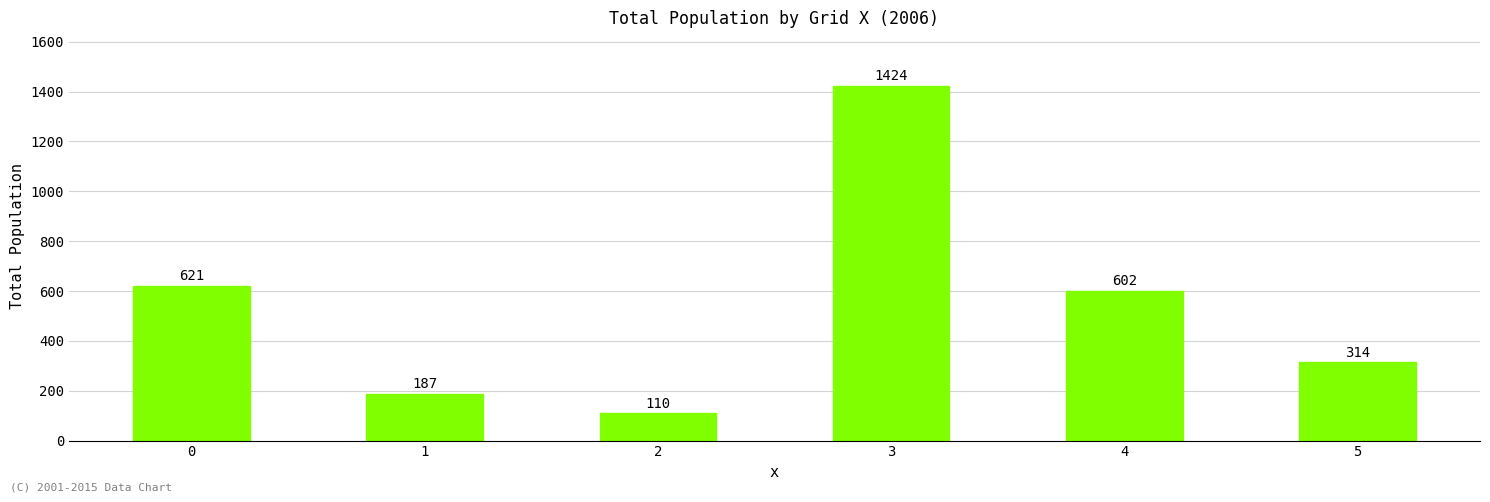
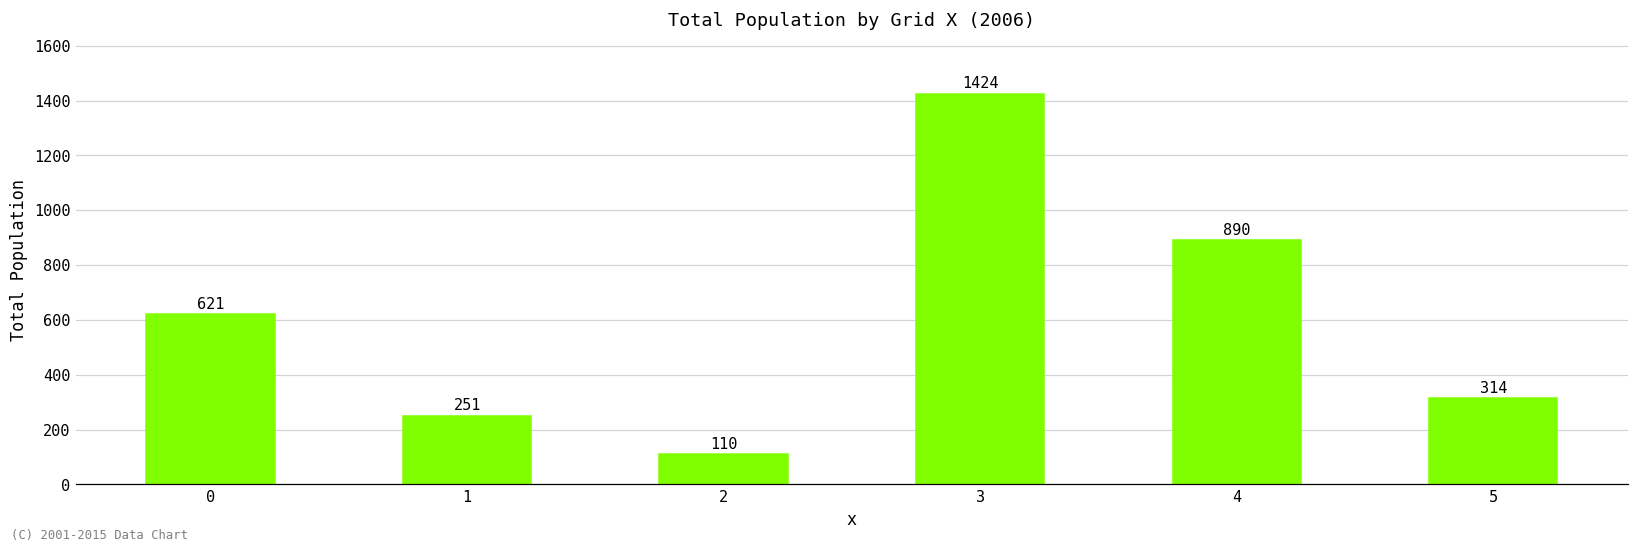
  {
    "0": 621,
-   "1": 187,
+   "1": 251,
    "2": 110,
    "3": 1424,
-   "4": 602,
+   "4": 890,
    "5": 314
  }
